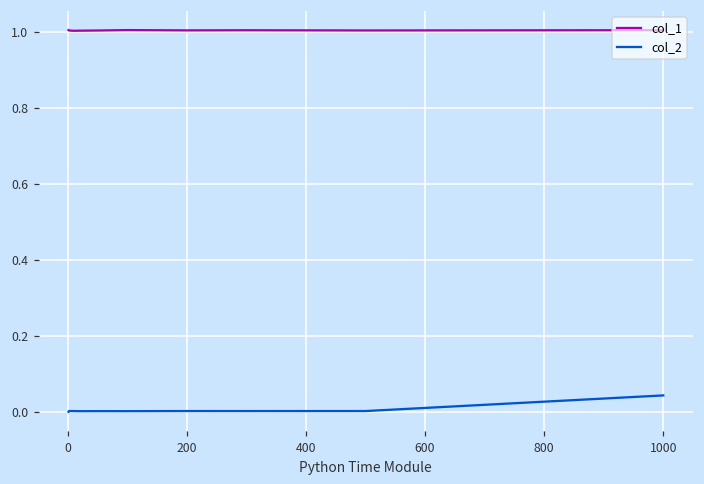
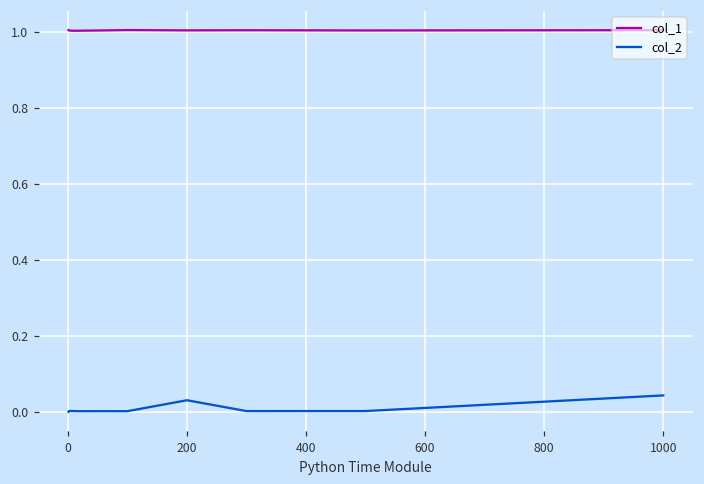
  {
    "col_1": {
      "200": 1.00
    },
    "col_2": {
-     "200": 0.00,
+     "200": 0.03,
      "1000": 0.04
    }
  }
